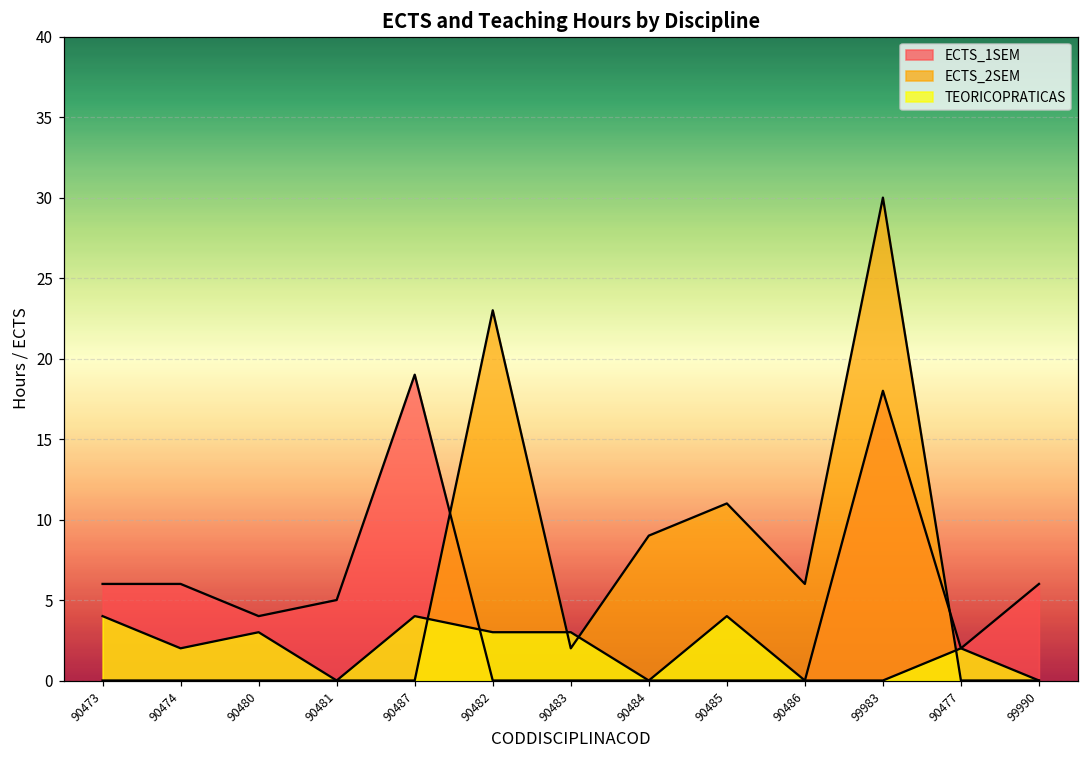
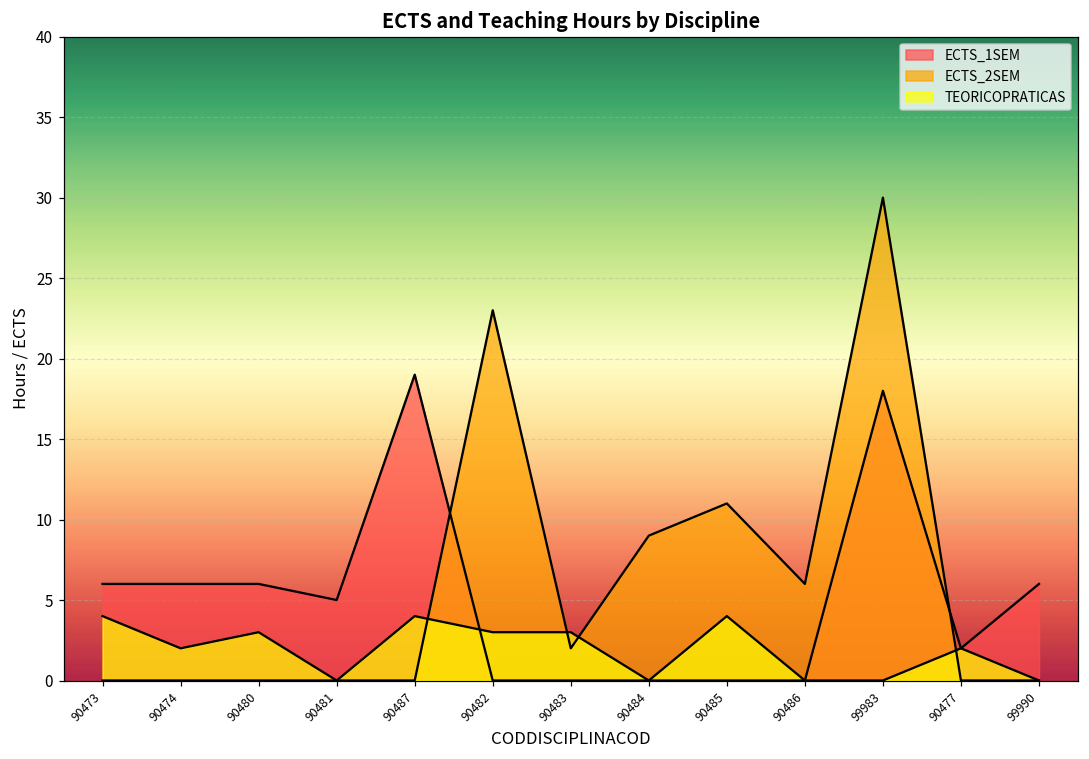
  {
    "ECTS_1SEM": {
      "90473": 6,
      "90474": 6,
-     "90480": 4,
+     "90480": 6,
      "90481": 5,
      "90487": 19,
      "90482": 0,
      "90483": 0,
      "90485": 0,
      "99983": 18,
      "99990": 6
    },
    "ECTS_2SEM": {
      "90473": 0,
      "90474": 0,
      "90480": 0,
      "90487": 0,
      "90482": 23,
      "90483": 2,
      "90484": 9,
      "90485": 11,
      "90486": 6,
      "99983": 30,
      "90477": 0
    },
    "TEORICOPRATICAS": {
      "90473": 4,
      "90474": 2,
      "90480": 3,
      "90487": 4,
      "90482": 3,
      "90483": 3,
      "90485": 4,
      "99983": 0
    }
  }
